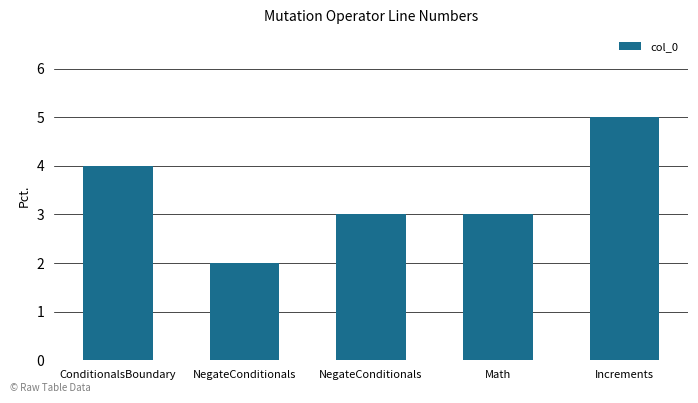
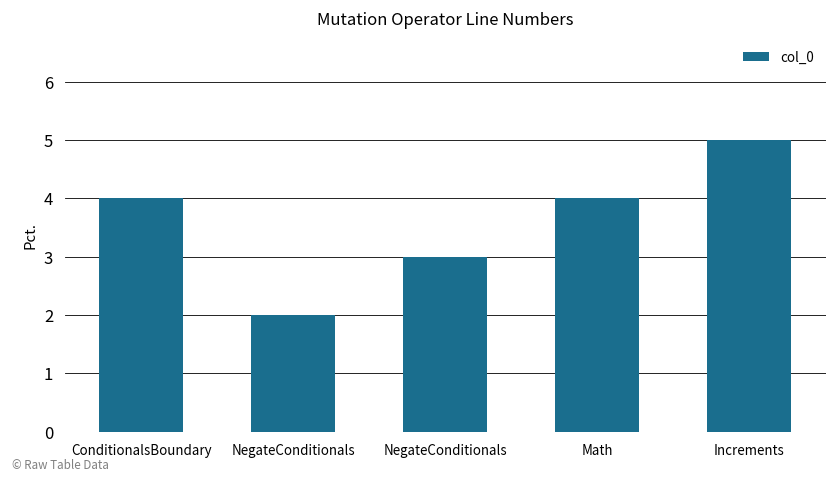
  {
    "ConditionalsBoundary": 4,
-   "Math": 3,
+   "Math": 4,
    "Increments": 5
  }
